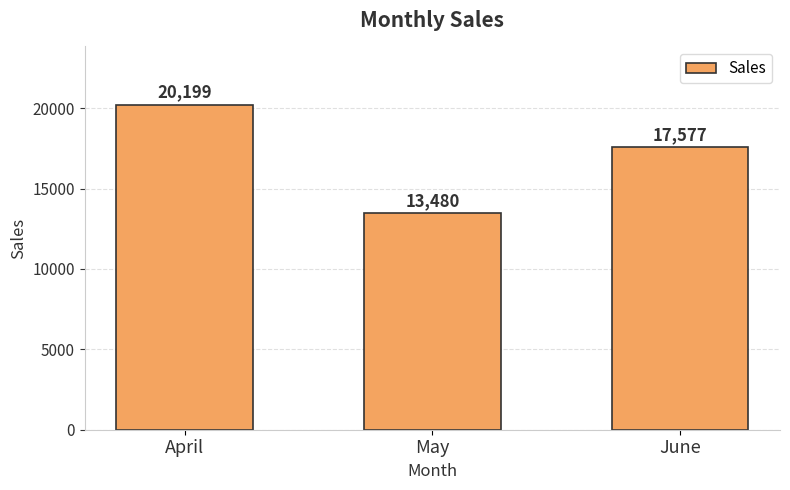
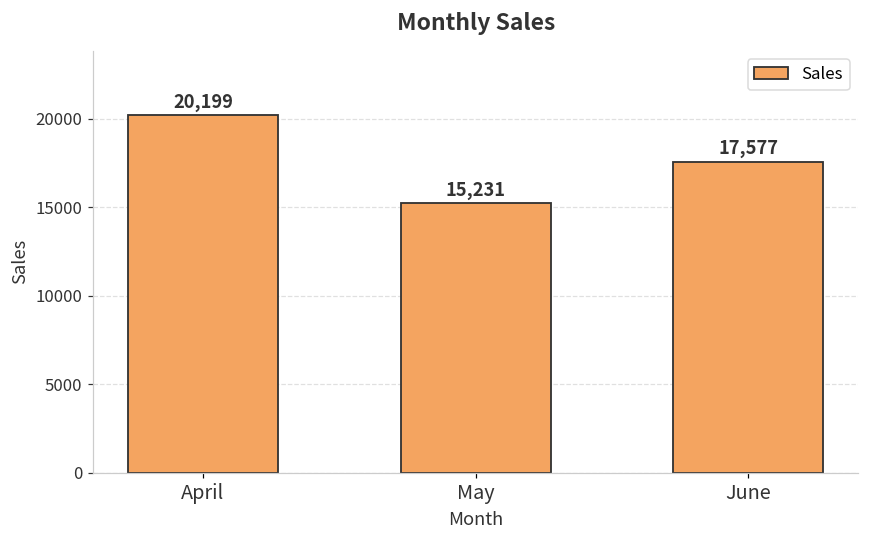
  {
    "April": "20,199",
-   "May": "13,480",
+   "May": "15,231",
    "June": "17,577"
  }
